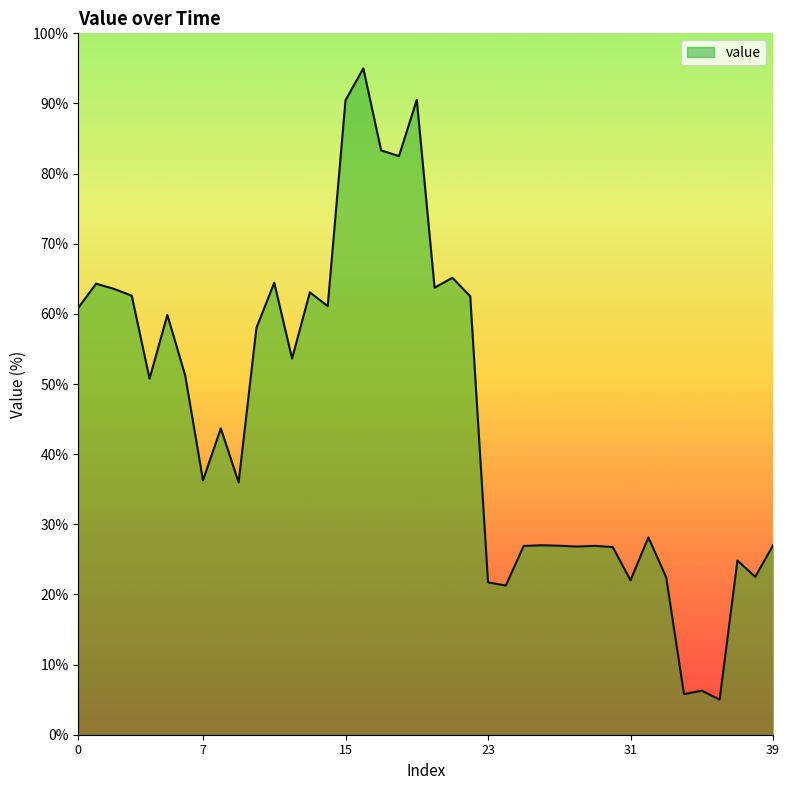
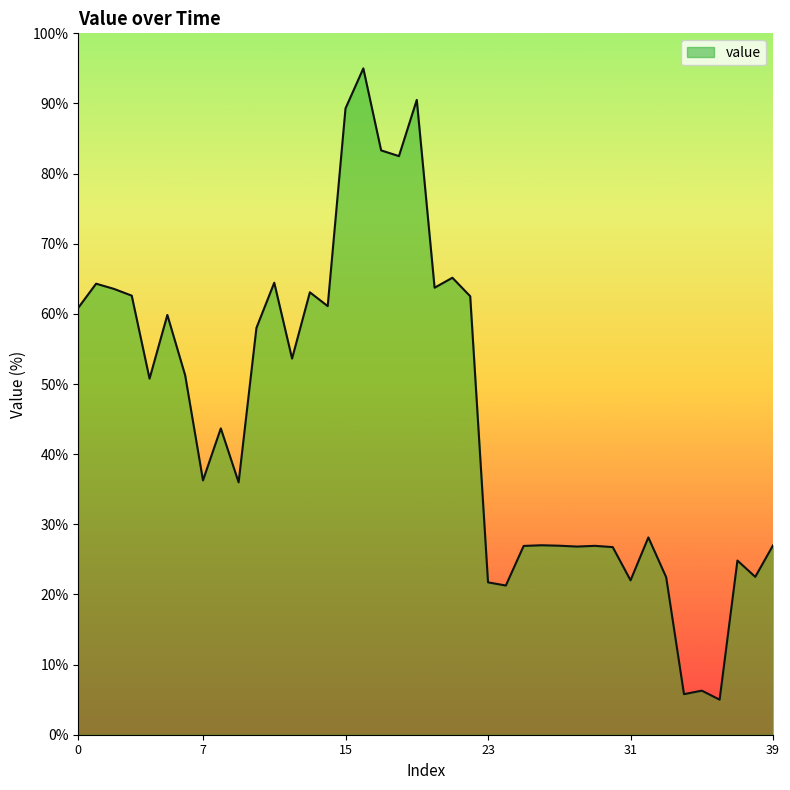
  {
    "0": "61%",
    "7": "36%",
-   "15": "90%",
+   "15": "89%",
    "23": "22%",
    "31": "22%",
    "39": "27%"
  }
